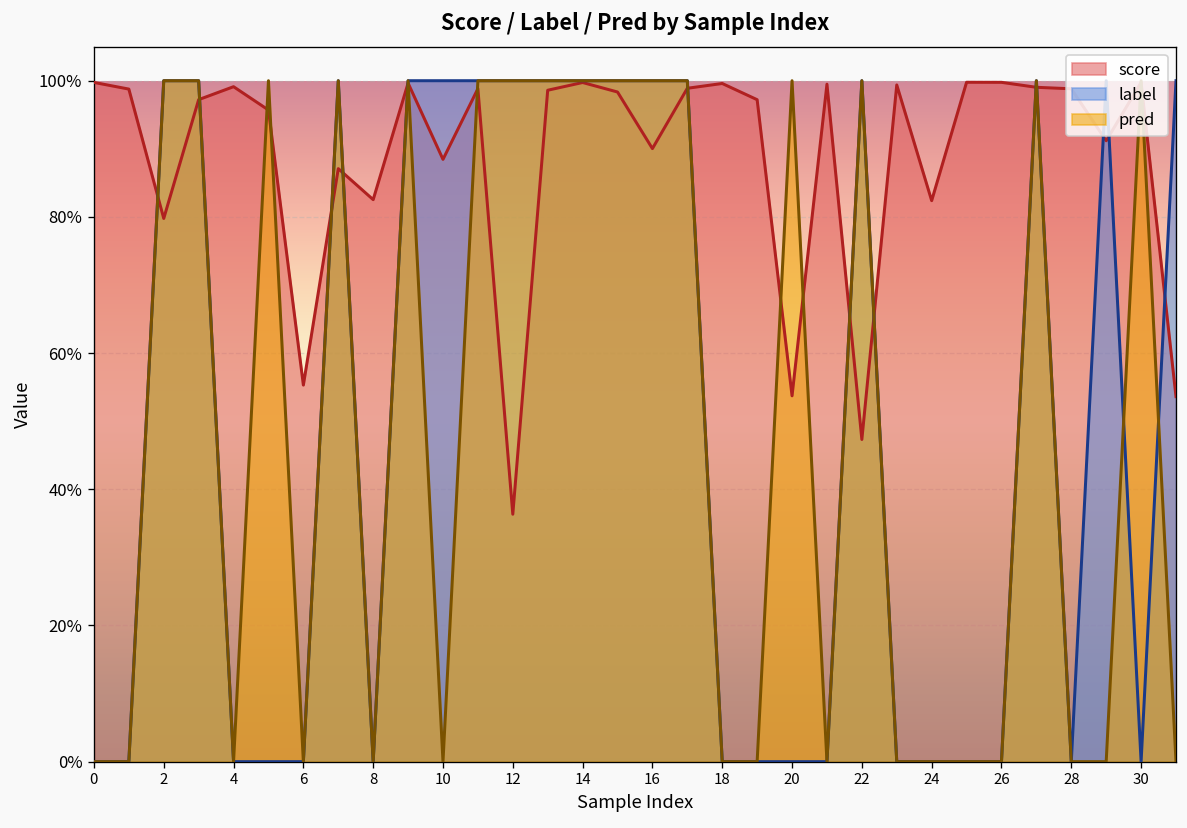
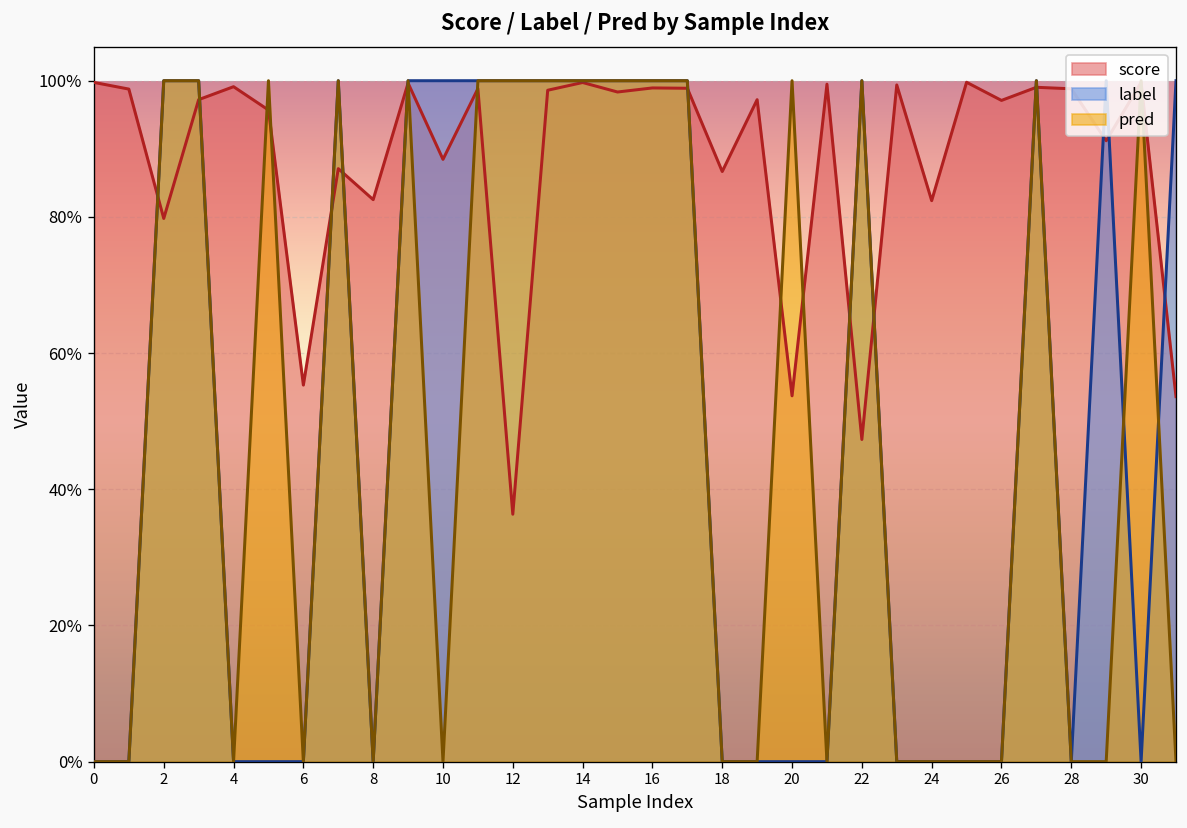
  {
    "score": {
      "0": "100%",
      "2": "80%",
      "4": "99%",
      "6": "55%",
      "8": "83%",
      "10": "88%",
      "12": "36%",
-     "16": "90%",
-     "18": "100%",
+     "16": "99%",
+     "18": "87%",
      "20": "54%",
      "22": "47%",
      "24": "82%",
-     "26": "100%"
+     "26": "97%"
    },
    "label": {
      "10": "100%",
      "20": "0%",
      "30": "0%"
    },
    "pred": {
      "10": "0%",
      "20": "100%"
    }
  }
